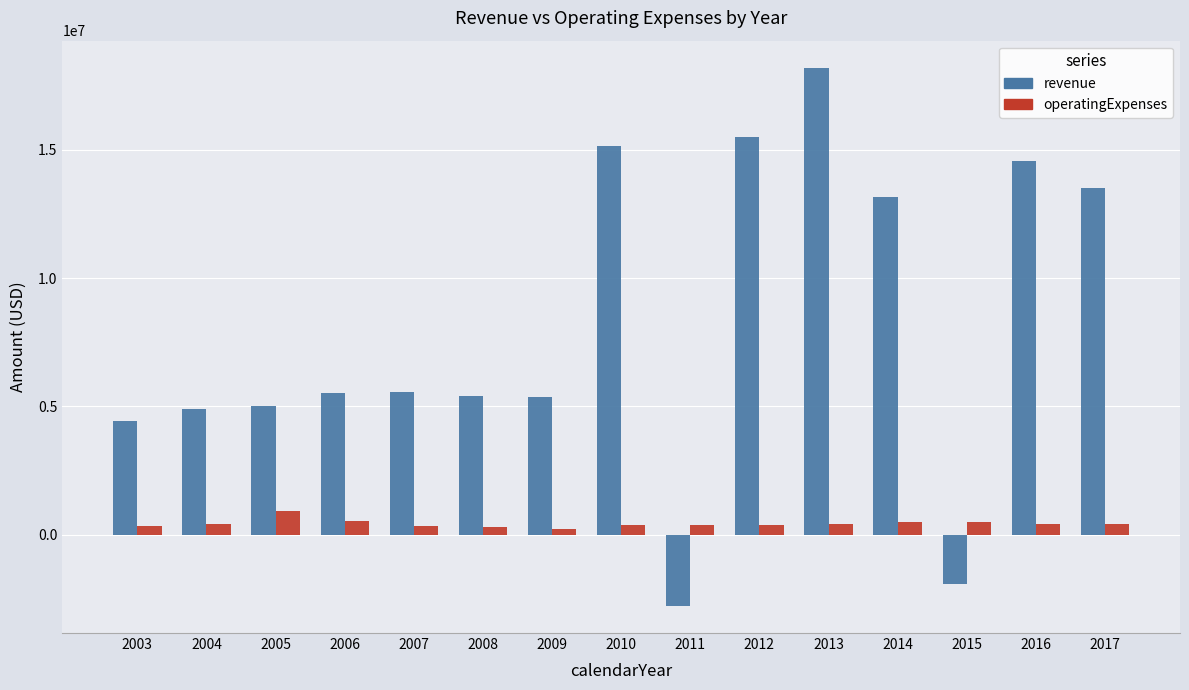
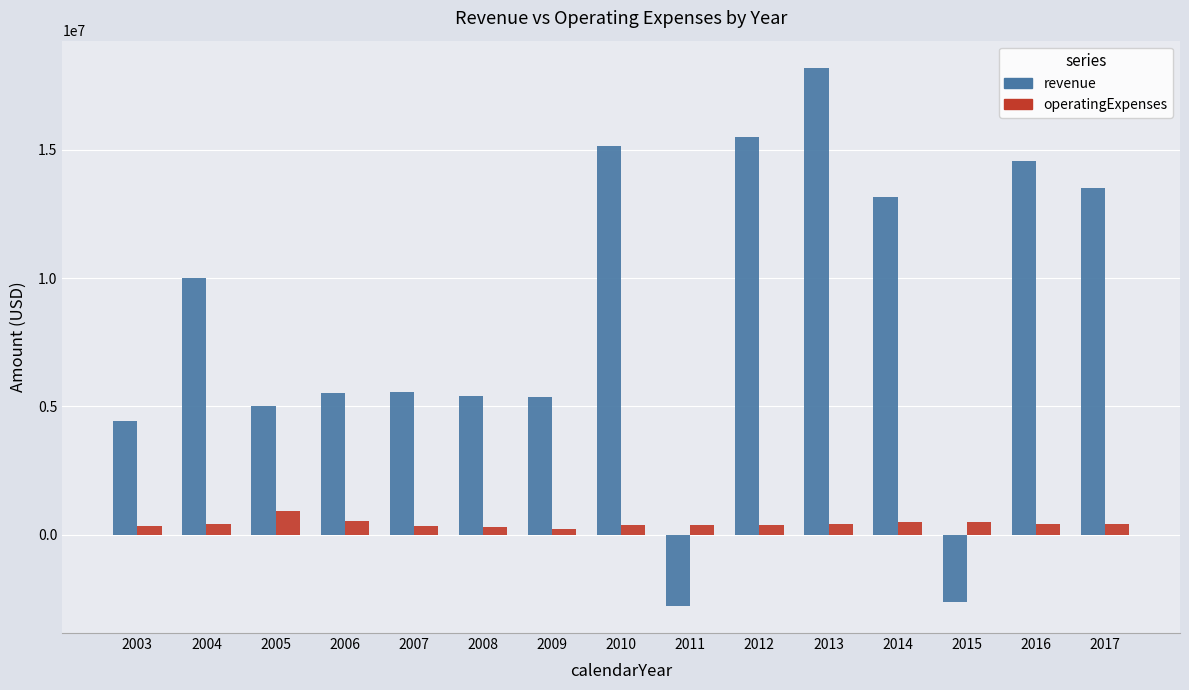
  {
    "revenue": {
      "2003": 4400000,
-     "2004": 4900000,
+     "2004": 10000000,
      "2005": 5000000,
      "2006": 5500000,
      "2007": 5600000,
      "2008": 5400000,
      "2009": 5400000,
      "2010": 15200000,
      "2011": -2800000,
      "2012": 15500000,
      "2013": 18200000,
      "2014": 13200000,
-     "2015": -1900000,
+     "2015": -2600000,
      "2016": 14600000,
      "2017": 13500000
    },
    "operatingExpenses": {
      "2003": 300000,
      "2004": 400000,
      "2005": 900000,
      "2006": 500000,
      "2007": 300000,
      "2008": 300000,
      "2009": 200000,
      "2010": 400000,
      "2011": 400000,
      "2012": 400000,
      "2013": 400000,
      "2014": 500000,
      "2015": 500000,
      "2016": 400000,
      "2017": 400000
    }
  }
